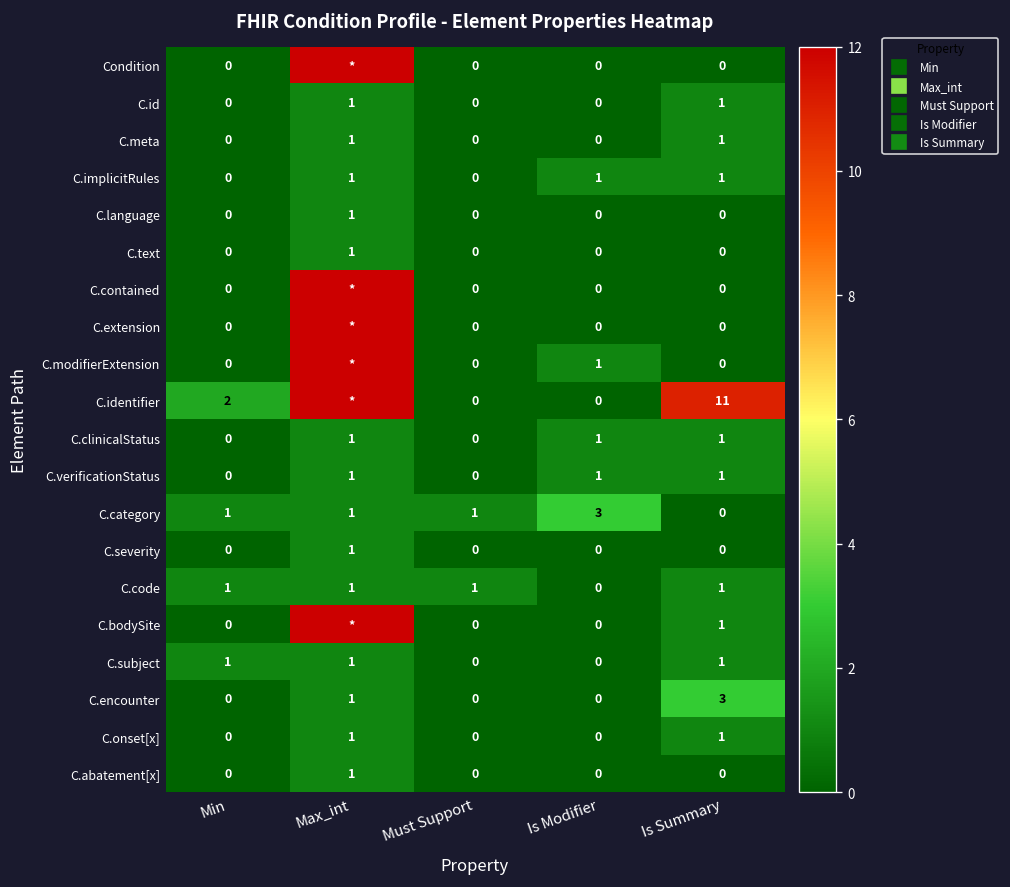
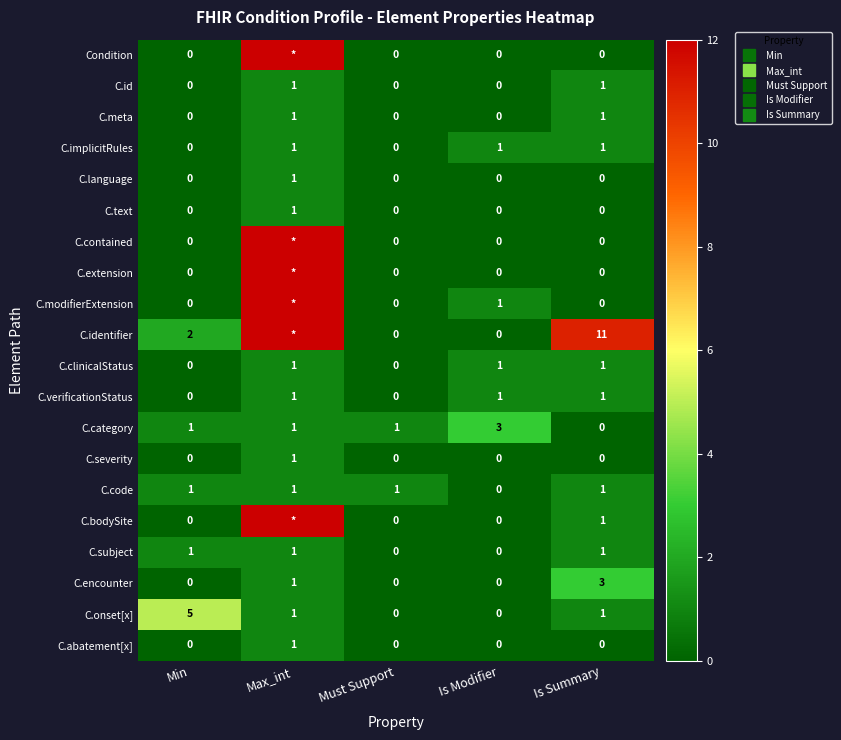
  {
    "Condition": {
      "Min": 0,
      "Must Support": 0,
      "Is Modifier": 0,
      "Is Summary": 0
    },
    "C.id": {
      "Min": 0,
      "Max_int": 1,
      "Must Support": 0,
      "Is Modifier": 0,
      "Is Summary": 1
    },
    "C.meta": {
      "Min": 0,
      "Max_int": 1,
      "Must Support": 0,
      "Is Modifier": 0,
      "Is Summary": 1
    },
    "C.implicitRules": {
      "Min": 0,
      "Max_int": 1,
      "Must Support": 0,
      "Is Modifier": 1,
      "Is Summary": 1
    },
    "C.language": {
      "Min": 0,
      "Max_int": 1,
      "Must Support": 0,
      "Is Modifier": 0,
      "Is Summary": 0
    },
    "C.text": {
      "Min": 0,
      "Max_int": 1,
      "Must Support": 0,
      "Is Modifier": 0,
      "Is Summary": 0
    },
    "C.contained": {
      "Min": 0,
      "Must Support": 0,
      "Is Modifier": 0,
      "Is Summary": 0
    },
    "C.extension": {
      "Min": 0,
      "Must Support": 0,
      "Is Modifier": 0,
      "Is Summary": 0
    },
    "C.modifierExtension": {
      "Min": 0,
      "Must Support": 0,
      "Is Modifier": 1,
      "Is Summary": 0
    },
    "C.identifier": {
      "Min": 2,
      "Must Support": 0,
      "Is Modifier": 0,
      "Is Summary": 11
    },
    "C.clinicalStatus": {
      "Min": 0,
      "Max_int": 1,
      "Must Support": 0,
      "Is Modifier": 1,
      "Is Summary": 1
    },
    "C.verificationStatus": {
      "Min": 0,
      "Max_int": 1,
      "Must Support": 0,
      "Is Modifier": 1,
      "Is Summary": 1
    },
    "C.category": {
      "Min": 1,
      "Max_int": 1,
      "Must Support": 1,
      "Is Modifier": 3,
      "Is Summary": 0
    },
    "C.severity": {
      "Min": 0,
      "Max_int": 1,
      "Must Support": 0,
      "Is Modifier": 0,
      "Is Summary": 0
    },
    "C.code": {
      "Min": 1,
      "Max_int": 1,
      "Must Support": 1,
      "Is Modifier": 0,
      "Is Summary": 1
    },
    "C.bodySite": {
      "Min": 0,
      "Must Support": 0,
      "Is Modifier": 0,
      "Is Summary": 1
    },
    "C.subject": {
      "Min": 1,
      "Max_int": 1,
      "Must Support": 0,
      "Is Modifier": 0,
      "Is Summary": 1
    },
    "C.encounter": {
      "Min": 0,
      "Max_int": 1,
      "Must Support": 0,
      "Is Modifier": 0,
      "Is Summary": 3
    },
    "C.onset[x]": {
-     "Min": 0,
+     "Min": 5,
      "Max_int": 1,
      "Must Support": 0,
      "Is Modifier": 0,
      "Is Summary": 1
    },
    "C.abatement[x]": {
      "Min": 0,
      "Max_int": 1,
      "Must Support": 0,
      "Is Modifier": 0,
      "Is Summary": 0
    }
  }
